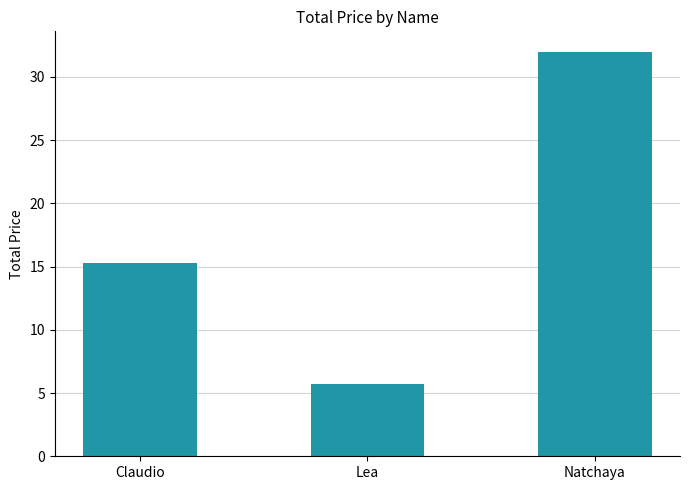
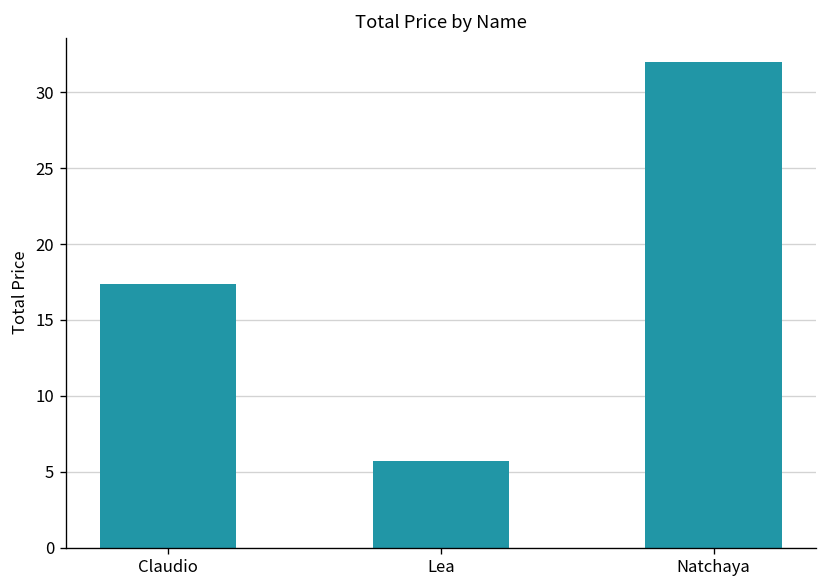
  {
-   "Claudio": 15.3,
+   "Claudio": 17.4,
    "Lea": 5.7,
    "Natchaya": 32.0
  }
